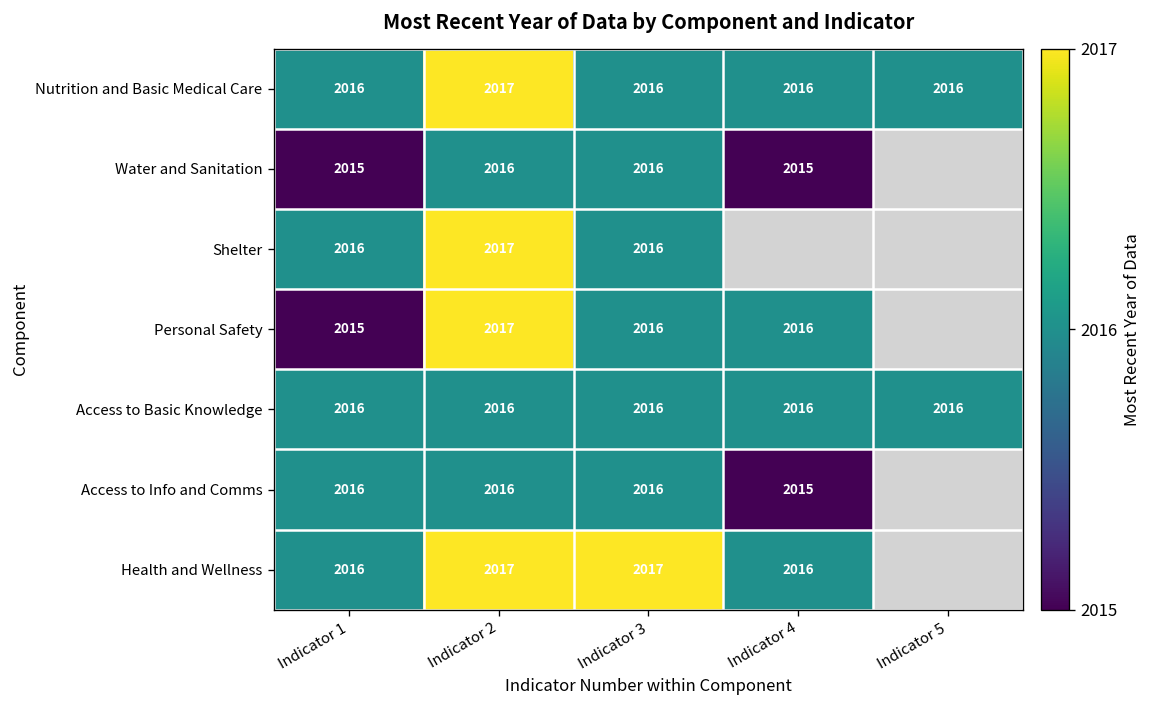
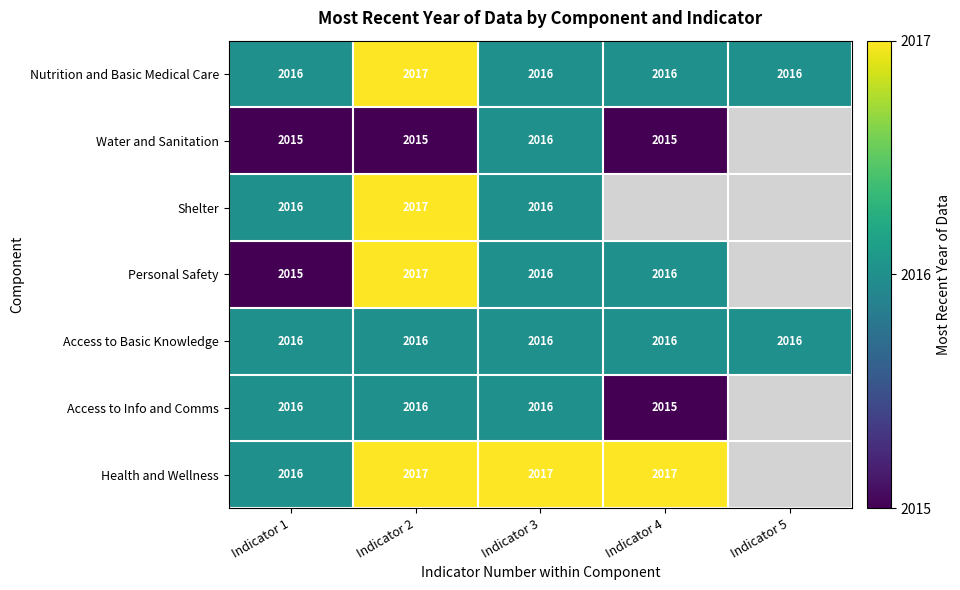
  {
    "Nutrition and Basic Medical Care": {
      "Indicator 1": 2016,
      "Indicator 2": 2017,
      "Indicator 3": 2016,
      "Indicator 4": 2016,
      "Indicator 5": 2016
    },
    "Water and Sanitation": {
      "Indicator 1": 2015,
-     "Indicator 2": 2016,
+     "Indicator 2": 2015,
      "Indicator 3": 2016,
      "Indicator 4": 2015
    },
    "Shelter": {
      "Indicator 1": 2016,
      "Indicator 2": 2017,
      "Indicator 3": 2016
    },
    "Personal Safety": {
      "Indicator 1": 2015,
      "Indicator 2": 2017,
      "Indicator 3": 2016,
      "Indicator 4": 2016
    },
    "Access to Basic Knowledge": {
      "Indicator 1": 2016,
      "Indicator 2": 2016,
      "Indicator 3": 2016,
      "Indicator 4": 2016,
      "Indicator 5": 2016
    },
    "Access to Info and Comms": {
      "Indicator 1": 2016,
      "Indicator 2": 2016,
      "Indicator 3": 2016,
      "Indicator 4": 2015
    },
    "Health and Wellness": {
      "Indicator 1": 2016,
      "Indicator 2": 2017,
      "Indicator 3": 2017,
-     "Indicator 4": 2016
+     "Indicator 4": 2017
    }
  }
